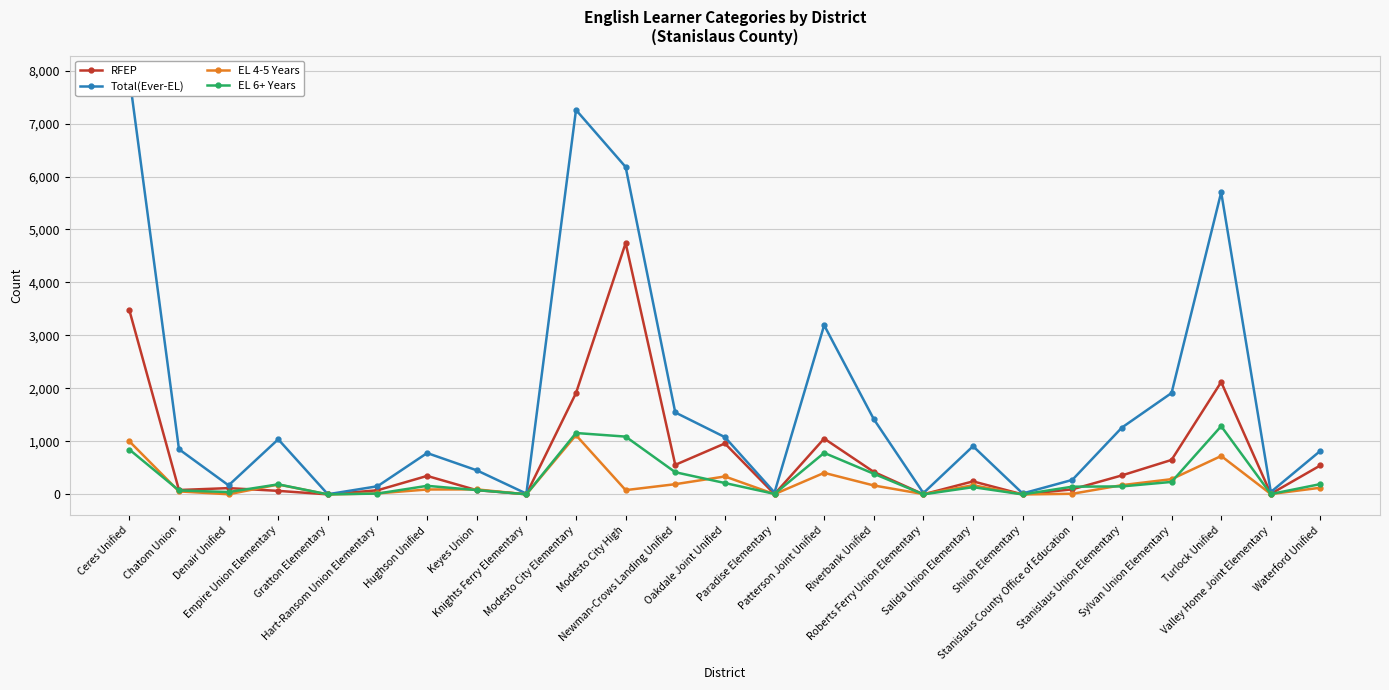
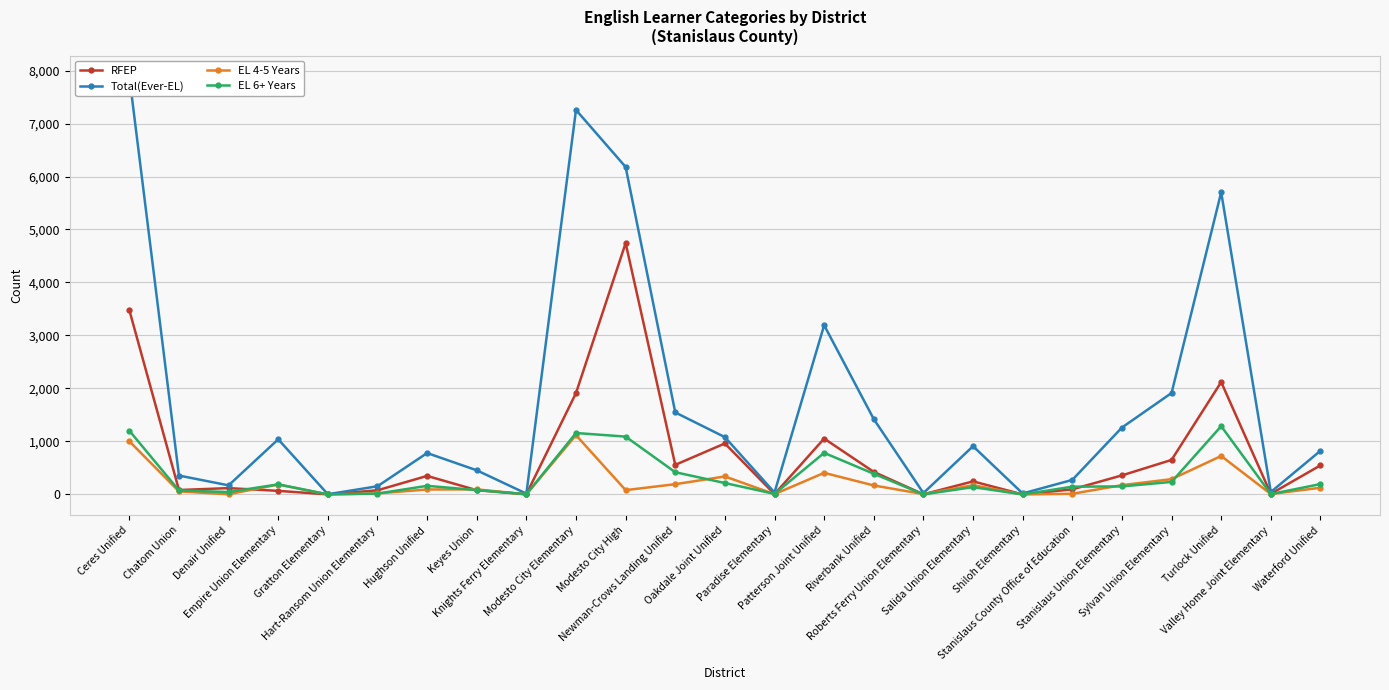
  {
    "RFEP": {
      "Ceres Unified": "3,500",
      "Denair Unified": "100",
      "Empire Union Elementary": "100",
      "Hart-Ransom Union Elementary": "100",
      "Hughson Unified": "300",
      "Modesto City Elementary": "1,900",
      "Modesto City High": "4,700",
      "Newman-Crows Landing Unified": "600",
      "Oakdale Joint Unified": "1,000",
      "Patterson Joint Unified": "1,100",
      "Salida Union Elementary": "200",
      "Stanislaus County Office of Education": "100",
      "Stanislaus Union Elementary": "400",
      "Sylvan Union Elementary": "700",
      "Turlock Unified": "2,100",
      "Waterford Unified": "500"
    },
    "Total(Ever-EL)": {
-     "Chatom Union": "900",
+     "Chatom Union": "400",
      "Denair Unified": "200",
      "Empire Union Elementary": "1,000",
      "Hart-Ransom Union Elementary": "200",
      "Hughson Unified": "800",
      "Keyes Union": "500",
      "Modesto City Elementary": "7,300",
      "Modesto City High": "6,200",
      "Newman-Crows Landing Unified": "1,500",
      "Oakdale Joint Unified": "1,100",
      "Patterson Joint Unified": "3,200",
      "Riverbank Unified": "1,400",
      "Salida Union Elementary": "900",
      "Stanislaus County Office of Education": "300",
      "Stanislaus Union Elementary": "1,300",
      "Sylvan Union Elementary": "1,900",
      "Turlock Unified": "5,700",
      "Waterford Unified": "800"
    },
    "EL 4-5 Years": {
      "Ceres Unified": "1,000",
      "Hughson Unified": "100",
      "Modesto City High": "100",
      "Newman-Crows Landing Unified": "200",
      "Oakdale Joint Unified": "300",
      "Patterson Joint Unified": "400",
      "Riverbank Unified": "200",
      "Stanislaus County Office of Education": "0",
      "Sylvan Union Elementary": "300",
      "Turlock Unified": "700",
      "Waterford Unified": "100"
    },
    "EL 6+ Years": {
-     "Ceres Unified": "800",
+     "Ceres Unified": "1,200",
      "Hughson Unified": "200",
      "Modesto City High": "1,100",
      "Newman-Crows Landing Unified": "400",
      "Oakdale Joint Unified": "200",
      "Patterson Joint Unified": "800",
      "Stanislaus County Office of Education": "100",
      "Sylvan Union Elementary": "200",
      "Turlock Unified": "1,300",
      "Waterford Unified": "200"
    }
  }
